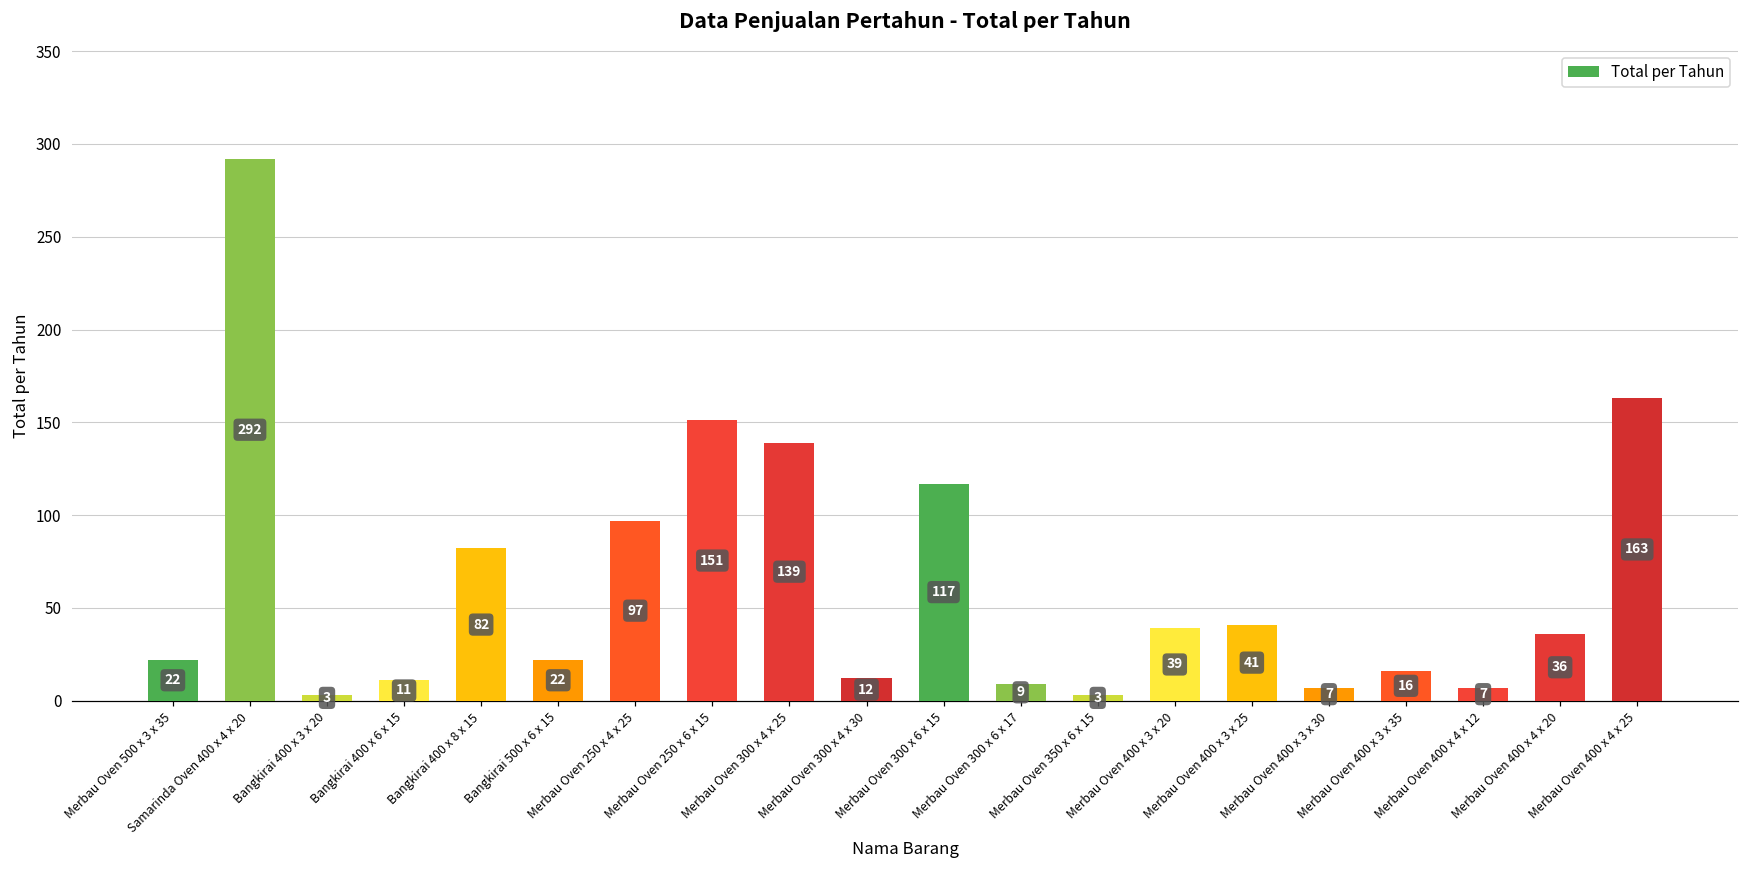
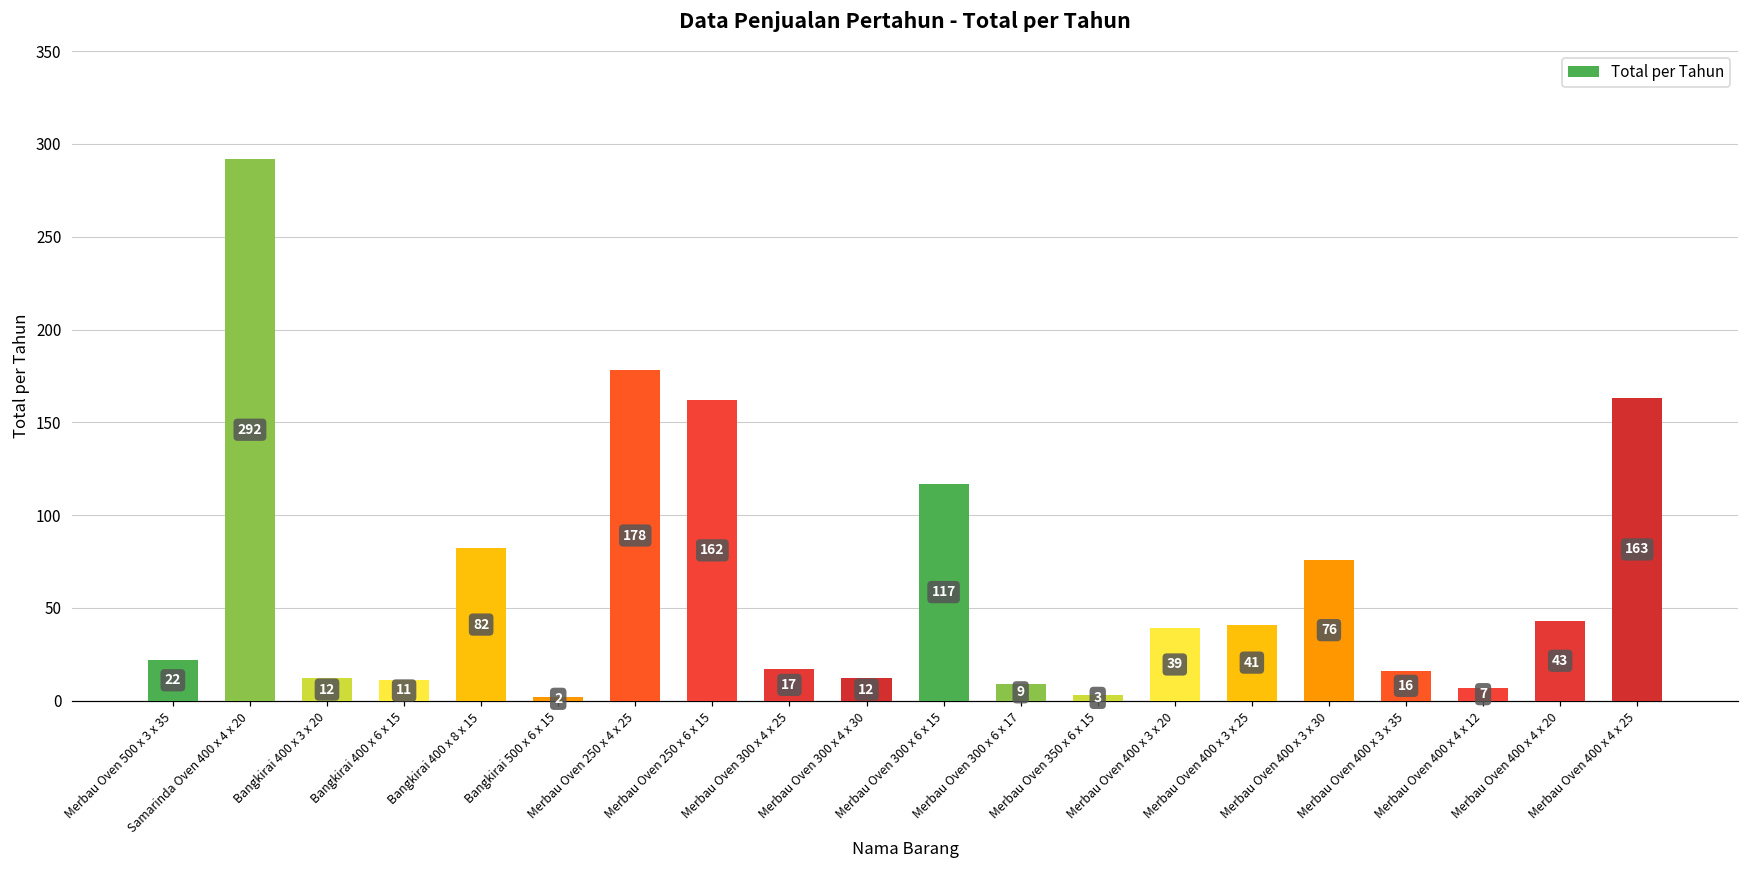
  {
-   "Bangkirai 400 x 3 x 20": 3,
-   "Bangkirai 500 x 6 x 15": 22,
-   "Merbau Oven 250 x 4 x 25": 97,
-   "Merbau Oven 250 x 6 x 15": 151,
-   "Merbau Oven 300 x 4 x 25": 139,
-   "Merbau Oven 400 x 3 x 30": 7,
-   "Merbau Oven 400 x 4 x 20": 36
+   "Bangkirai 400 x 3 x 20": 12,
+   "Bangkirai 500 x 6 x 15": 2,
+   "Merbau Oven 250 x 4 x 25": 178,
+   "Merbau Oven 250 x 6 x 15": 162,
+   "Merbau Oven 300 x 4 x 25": 17,
+   "Merbau Oven 400 x 3 x 30": 76,
+   "Merbau Oven 400 x 4 x 20": 43
  }
